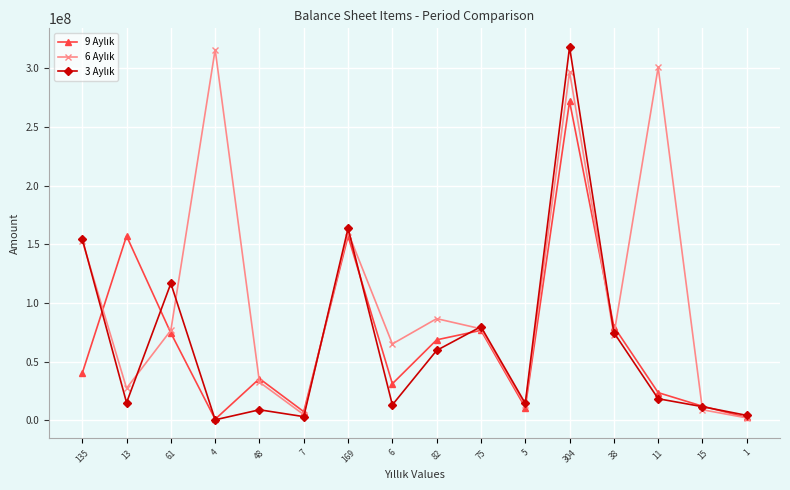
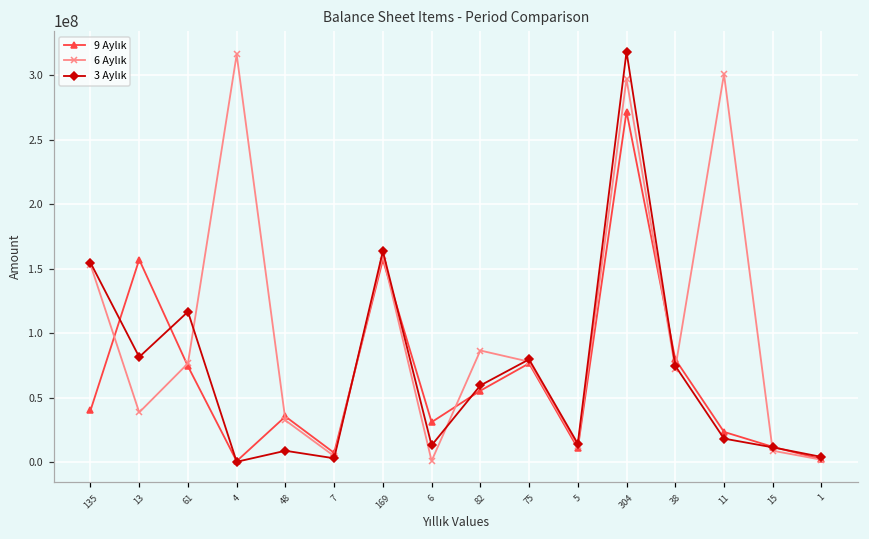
  {
    "9 Aylık": {
      "135": 40000000,
      "13": 157000000,
      "61": 74000000,
      "48": 35000000,
      "7": 7000000,
      "169": 157000000,
      "6": 31000000,
-     "82": 69000000,
+     "82": 55000000,
      "304": 272000000,
      "38": 80000000,
      "11": 23000000
    },
    "6 Aylık": {
-     "13": 27000000,
+     "13": 39000000,
      "61": 77000000,
      "4": 316000000,
      "48": 32000000,
      "169": 160000000,
-     "6": 65000000,
+     "6": 1000000,
      "82": 87000000,
      "304": 297000000,
      "38": 73000000,
      "11": 301000000,
      "15": 9000000
    },
    "3 Aylık": {
-     "13": 15000000,
+     "13": 82000000,
      "61": 117000000,
      "48": 9000000,
      "169": 164000000,
      "6": 13000000,
      "82": 59000000,
      "304": 318000000,
      "38": 75000000,
      "11": 18000000
    }
  }
